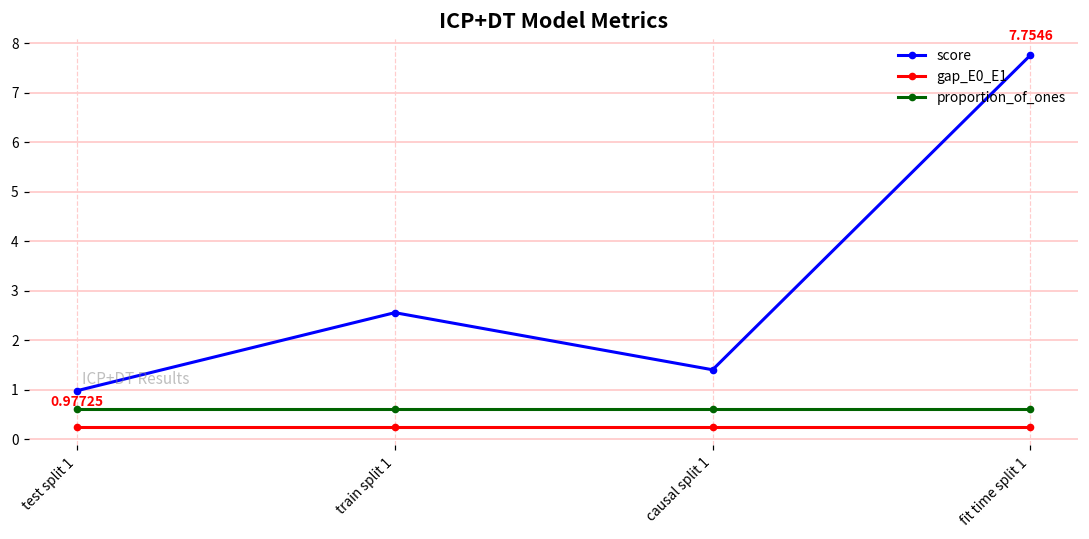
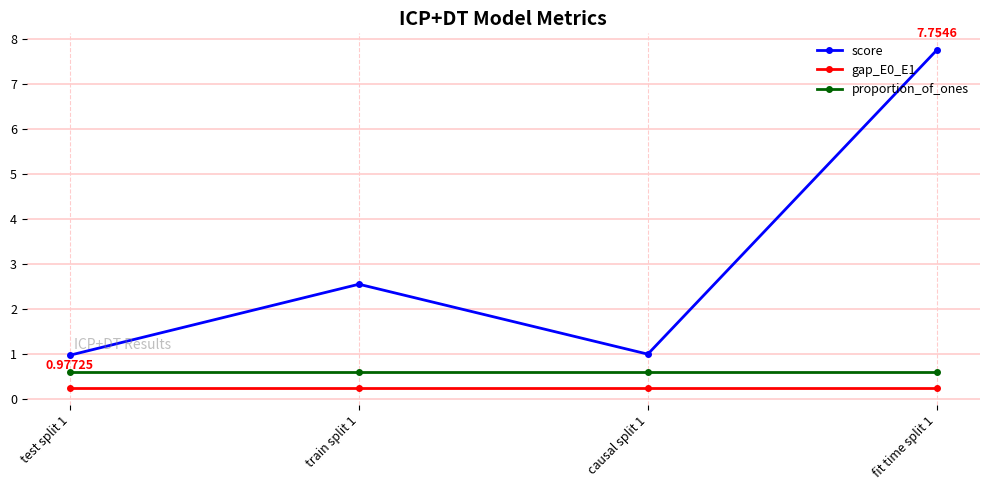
  {
    "score": {
      "train split 1": 2.6,
-     "causal split 1": 1.4
+     "causal split 1": 1.0
    },
    "gap_E0_E1": {
      "test split 1": 0.3,
      "train split 1": 0.3,
      "causal split 1": 0.3,
      "fit time split 1": 0.3
    },
    "proportion_of_ones": {
      "train split 1": 0.6,
      "causal split 1": 0.6,
      "fit time split 1": 0.6
    }
  }
